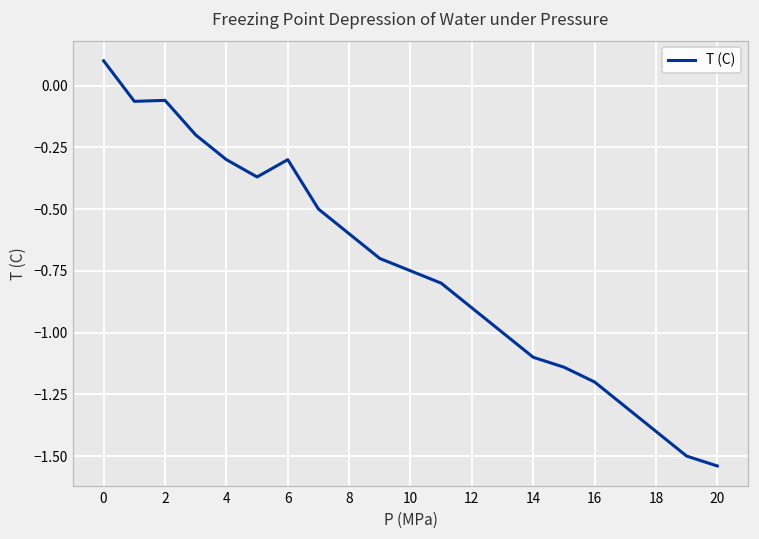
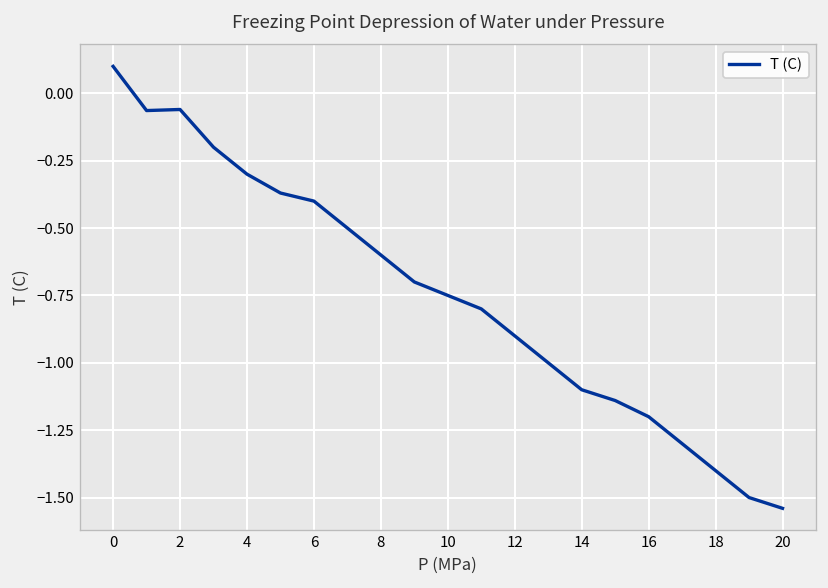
  {
    "0": 0.1,
    "2": -0.06,
    "4": -0.3,
-   "6": -0.3,
+   "6": -0.4,
    "8": -0.6,
    "10": -0.75,
    "12": -0.9,
    "14": -1.1,
    "16": -1.2,
    "18": -1.4,
    "20": -1.54
  }
